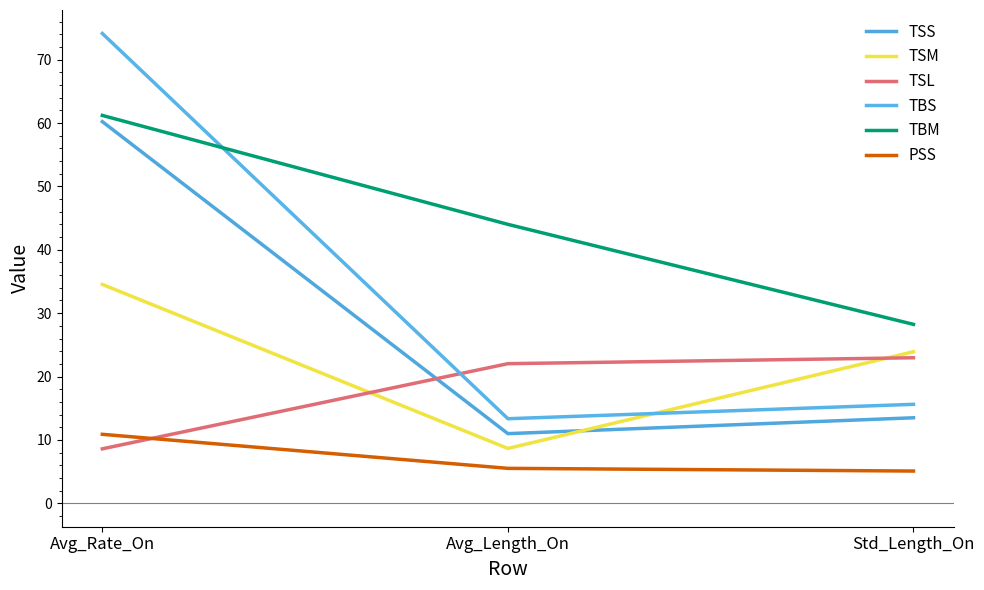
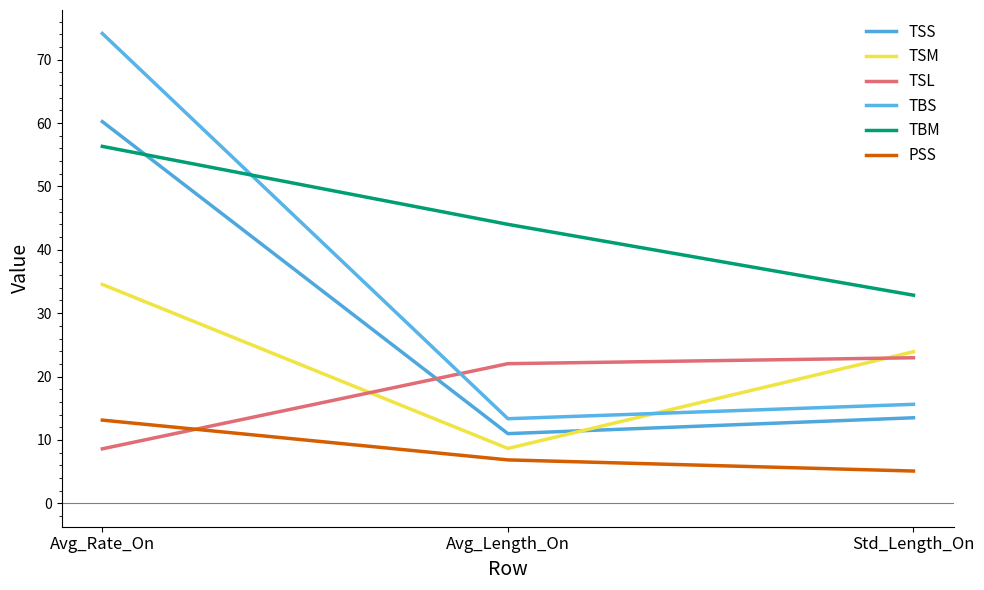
  {
    "TSM": {
      "Avg_Rate_On": 35,
      "Avg_Length_On": 9,
      "Std_Length_On": 24
    },
    "TSL": {
      "Avg_Rate_On": 9,
      "Avg_Length_On": 22,
      "Std_Length_On": 23
    },
    "TBM": {
-     "Avg_Rate_On": 61,
+     "Avg_Rate_On": 56,
      "Avg_Length_On": 44,
-     "Std_Length_On": 28
+     "Std_Length_On": 33
    },
    "PSS": {
-     "Avg_Rate_On": 11,
-     "Avg_Length_On": 6,
+     "Avg_Rate_On": 13,
+     "Avg_Length_On": 7,
      "Std_Length_On": 5
    }
  }
